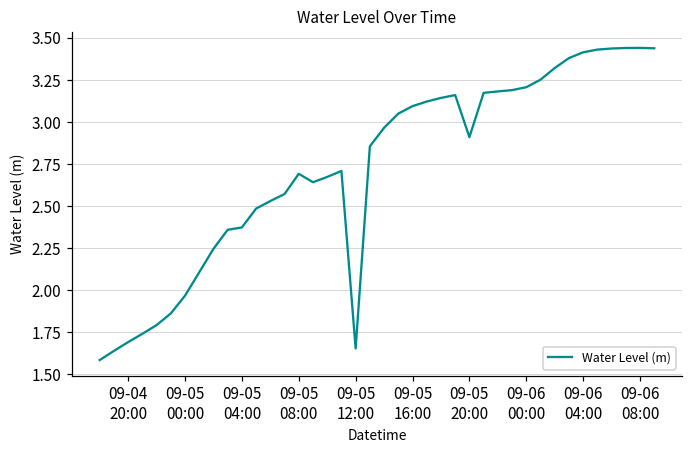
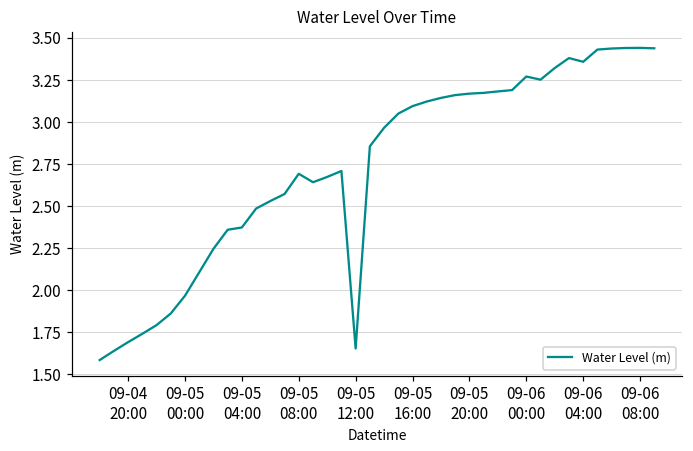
  {
    "09-04 20:00": 1.69,
    "09-05 00:00": 1.97,
    "09-05 04:00": 2.37,
    "09-05 08:00": 2.69,
    "09-05 12:00": 1.65,
    "09-05 16:00": 3.09,
-   "09-05 20:00": 2.91,
-   "09-06 00:00": 3.21,
-   "09-06 04:00": 3.41,
+   "09-05 20:00": 3.17,
+   "09-06 00:00": 3.27,
+   "09-06 04:00": 3.36,
    "09-06 08:00": 3.44
  }
